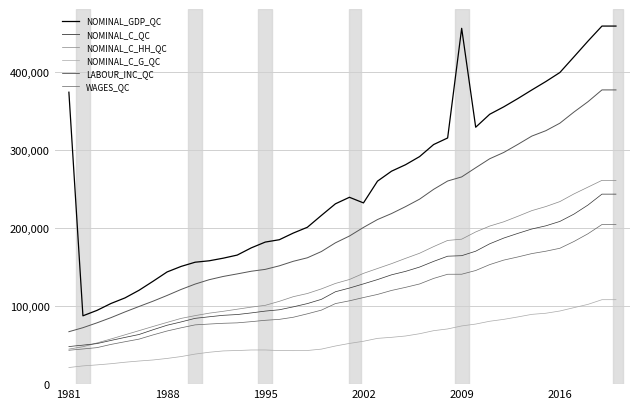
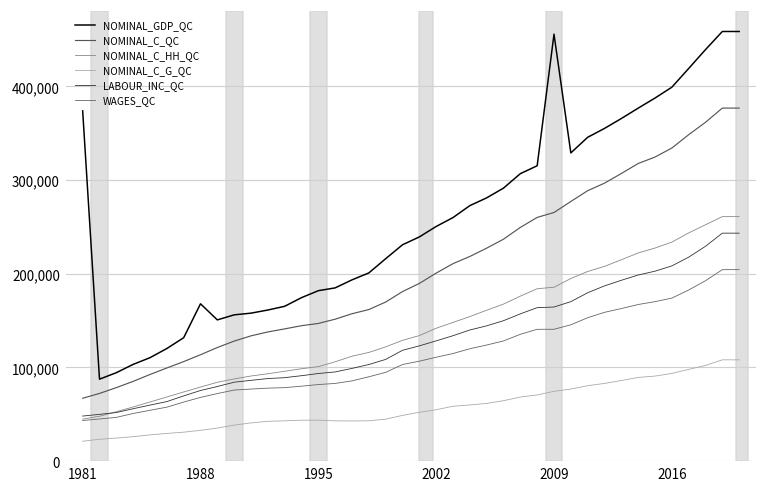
  {
    "NOMINAL_GDP_QC": {
      "1981": "370,000",
-     "1988": "140,000",
+     "1988": "170,000",
      "1995": "180,000",
-     "2002": "230,000",
+     "2002": "250,000",
      "2009": "460,000",
      "2016": "400,000"
    }
  }
